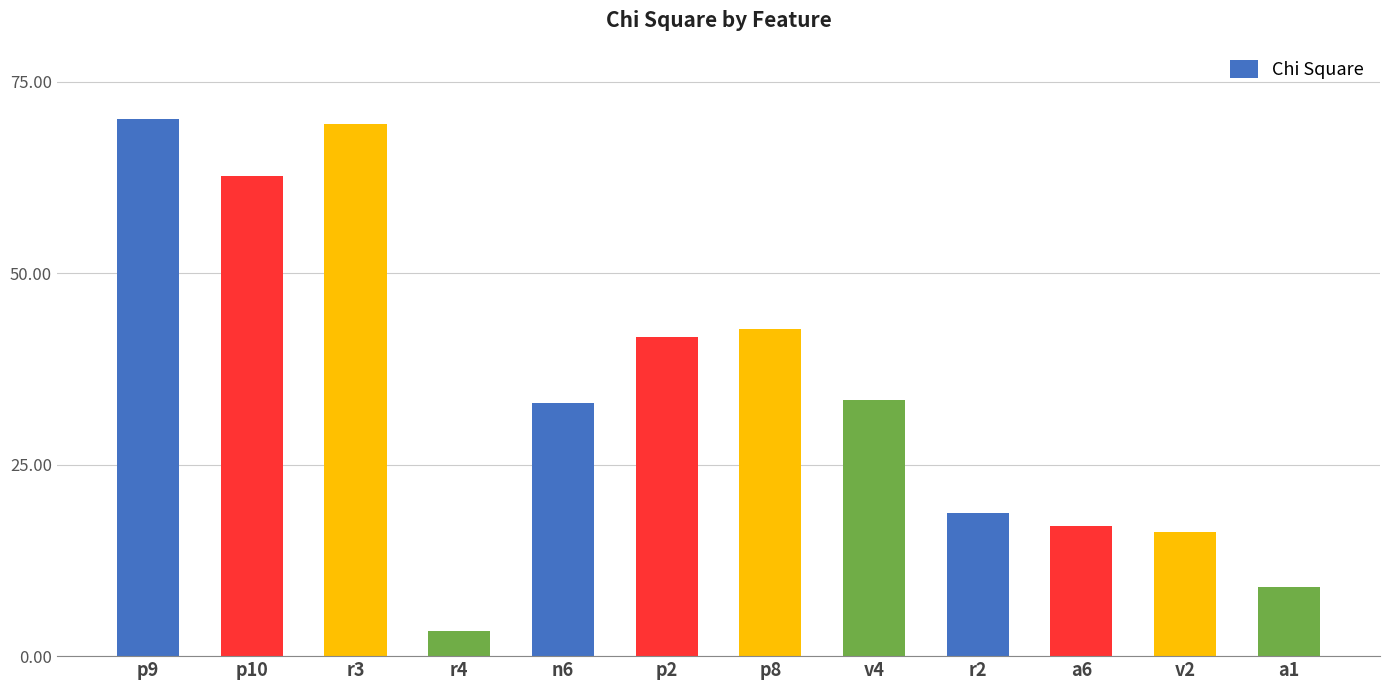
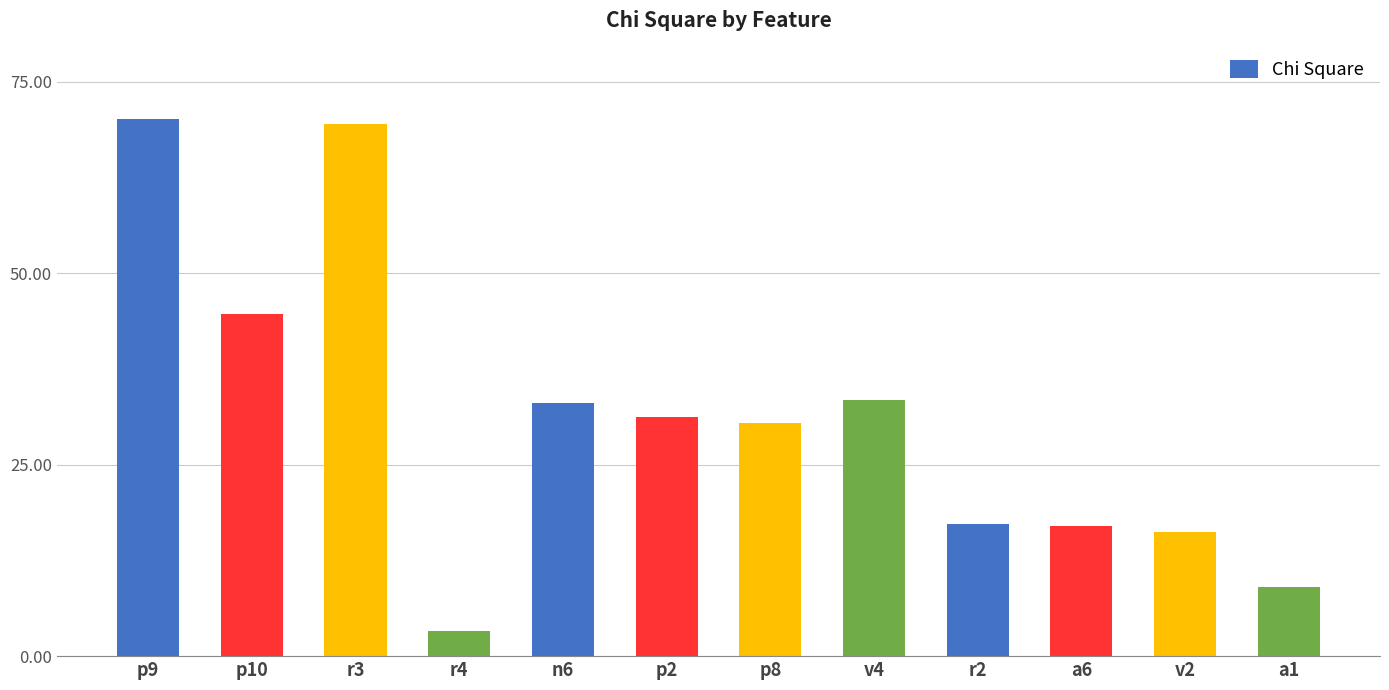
  {
    "p9": 70,
-   "p10": 63,
+   "p10": 45,
    "r3": 69,
    "r4": 3,
    "n6": 33,
-   "p2": 42,
-   "p8": 43,
+   "p2": 31,
+   "p8": 30,
    "v4": 33,
-   "r2": 19,
+   "r2": 17,
    "a6": 17,
    "v2": 16,
    "a1": 9
  }
